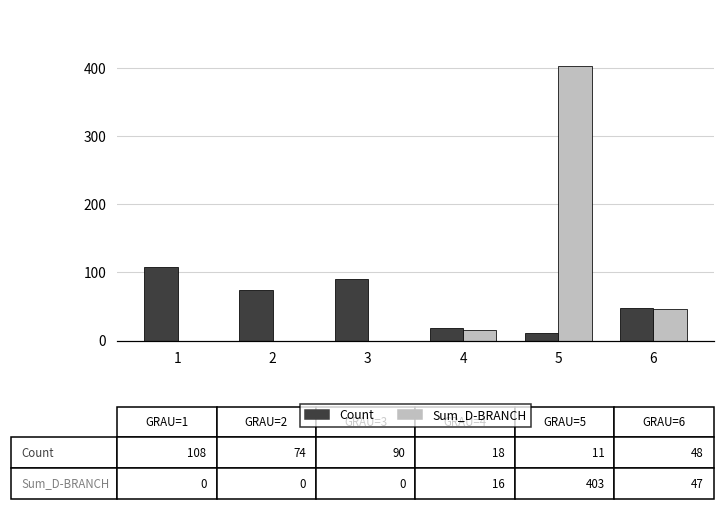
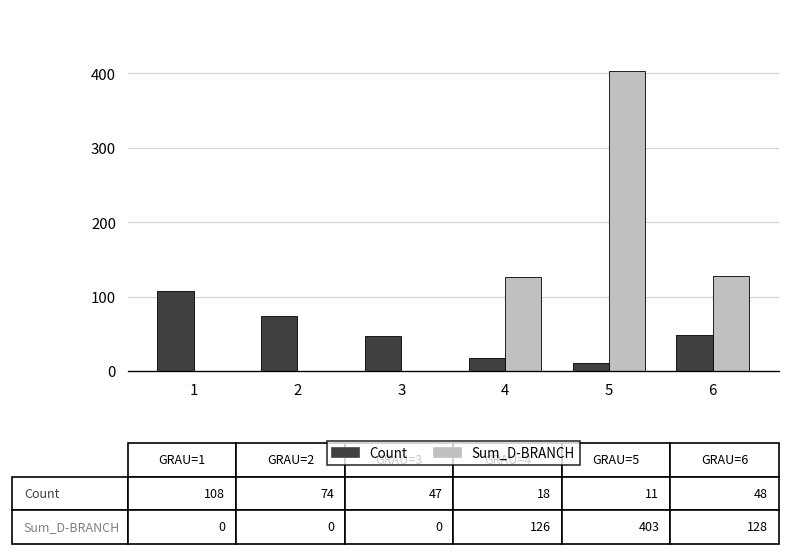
  {
    "Count": {
-     "3": 90
+     "3": 47
    },
    "Sum_D-BRANCH": {
-     "4": 16,
-     "6": 47
+     "4": 126,
+     "6": 128
    }
  }
